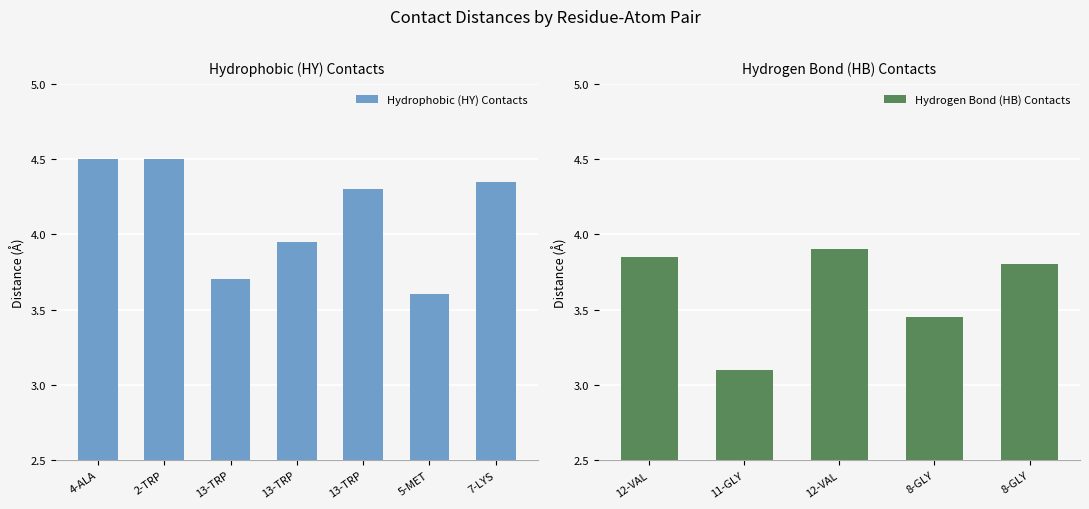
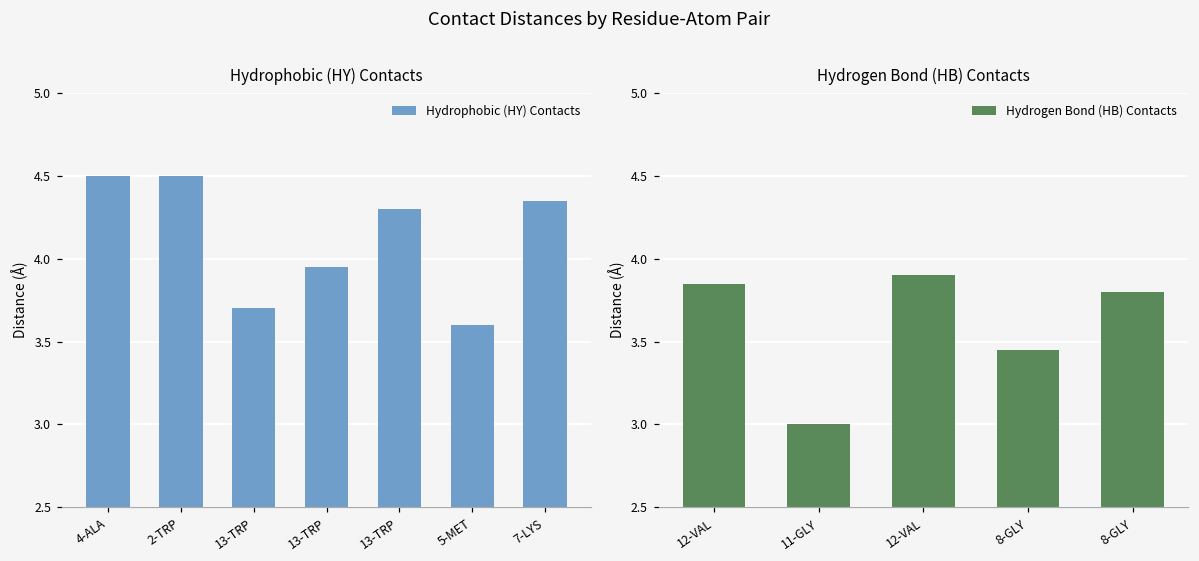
  {
    "Hydrophobic (HY) Contacts": {
      "4-ALA": 4.50,
      "2-TRP": 4.50,
      "5-MET": 3.60,
      "7-LYS": 4.35
    },
    "Hydrogen Bond (HB) Contacts": {
-     "11-GLY": 3.1
+     "11-GLY": 3.0
    }
  }
